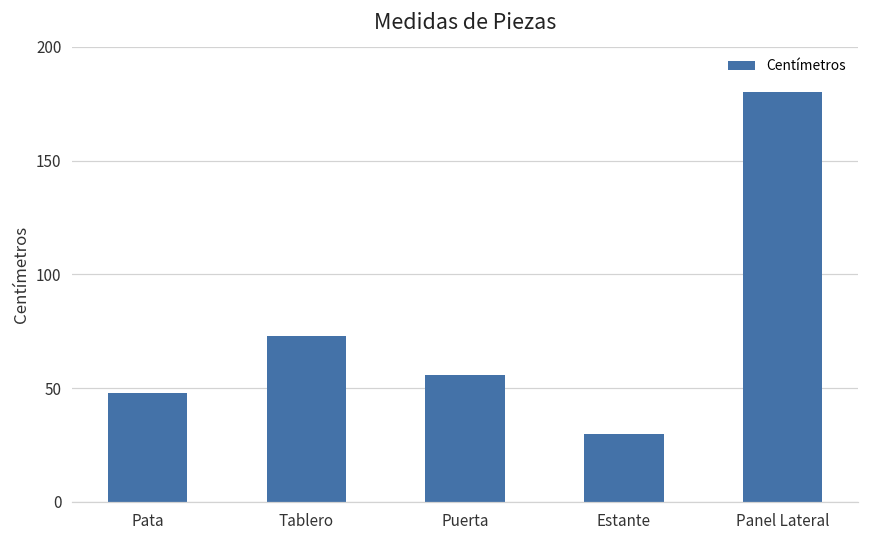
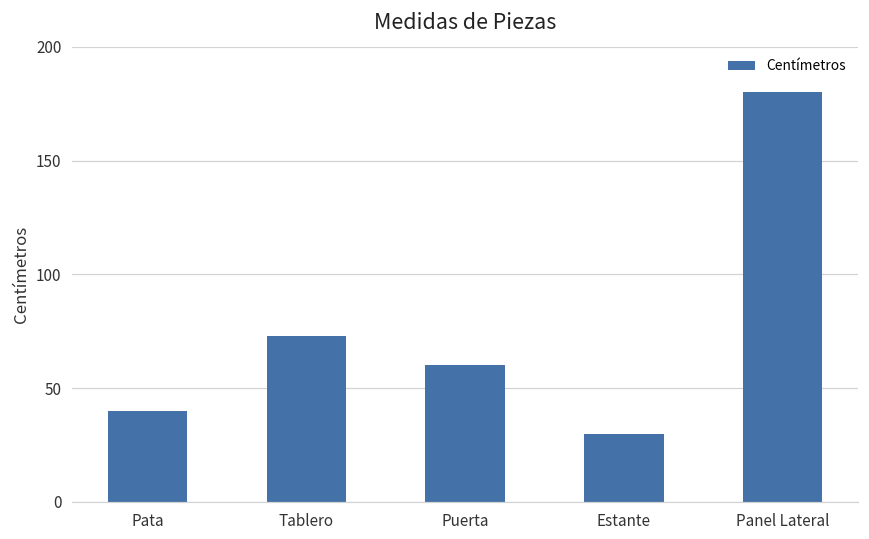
  {
-   "Pata": 48,
+   "Pata": 40,
    "Tablero": 73,
-   "Puerta": 56,
+   "Puerta": 60,
    "Estante": 30,
    "Panel Lateral": 180
  }
